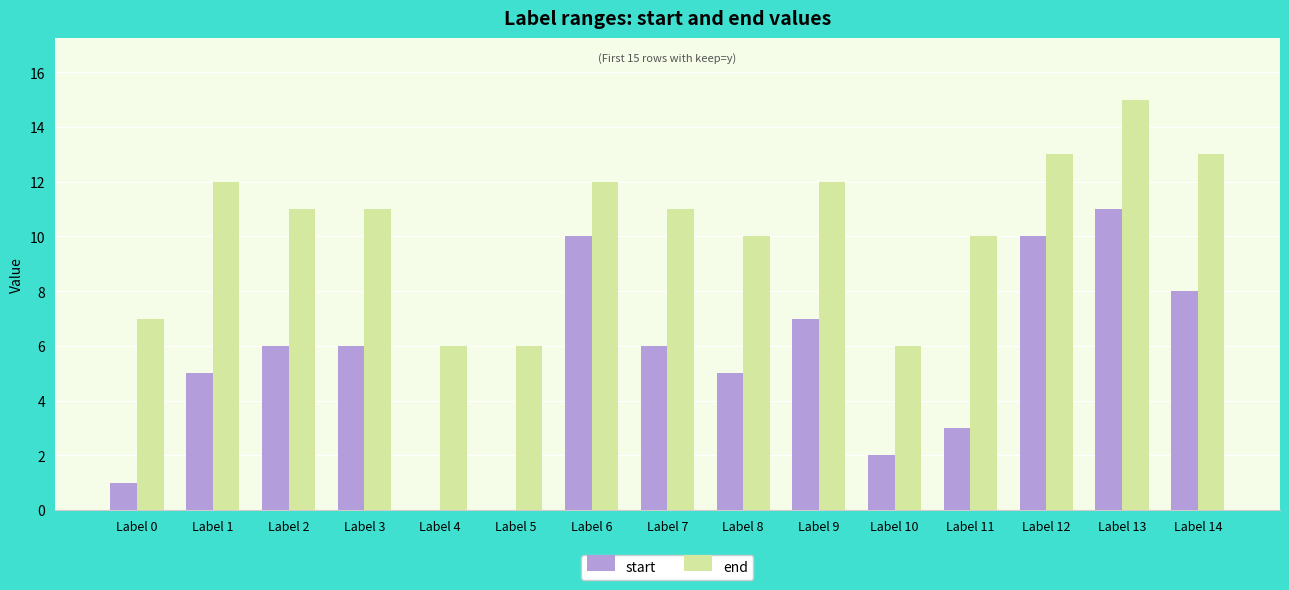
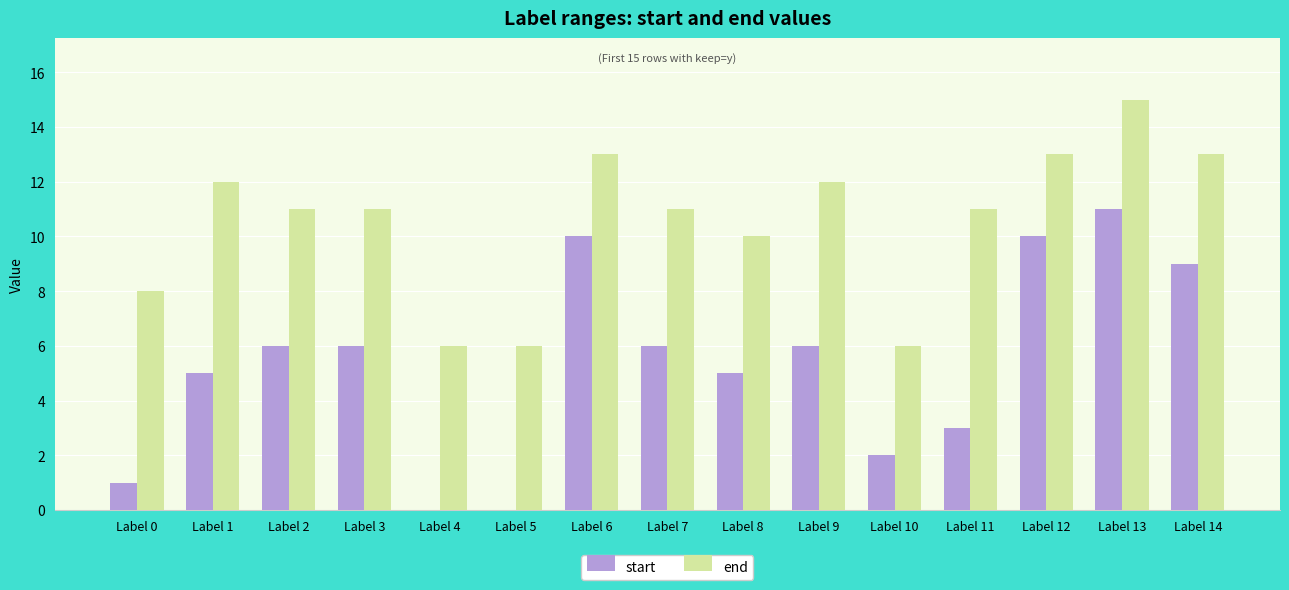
  {
    "start": {
      "Label 0": 1,
      "Label 1": 5,
      "Label 2": 6,
      "Label 3": 6,
      "Label 4": 0,
      "Label 5": 0,
      "Label 6": 10,
      "Label 7": 6,
      "Label 8": 5,
-     "Label 9": 7,
+     "Label 9": 6,
      "Label 10": 2,
      "Label 11": 3,
      "Label 12": 10,
      "Label 13": 11,
-     "Label 14": 8
+     "Label 14": 9
    },
    "end": {
-     "Label 0": 7,
+     "Label 0": 8,
      "Label 1": 12,
      "Label 2": 11,
      "Label 3": 11,
      "Label 4": 6,
      "Label 5": 6,
-     "Label 6": 12,
+     "Label 6": 13,
      "Label 7": 11,
      "Label 8": 10,
      "Label 9": 12,
      "Label 10": 6,
-     "Label 11": 10,
+     "Label 11": 11,
      "Label 12": 13,
      "Label 13": 15,
      "Label 14": 13
    }
  }
